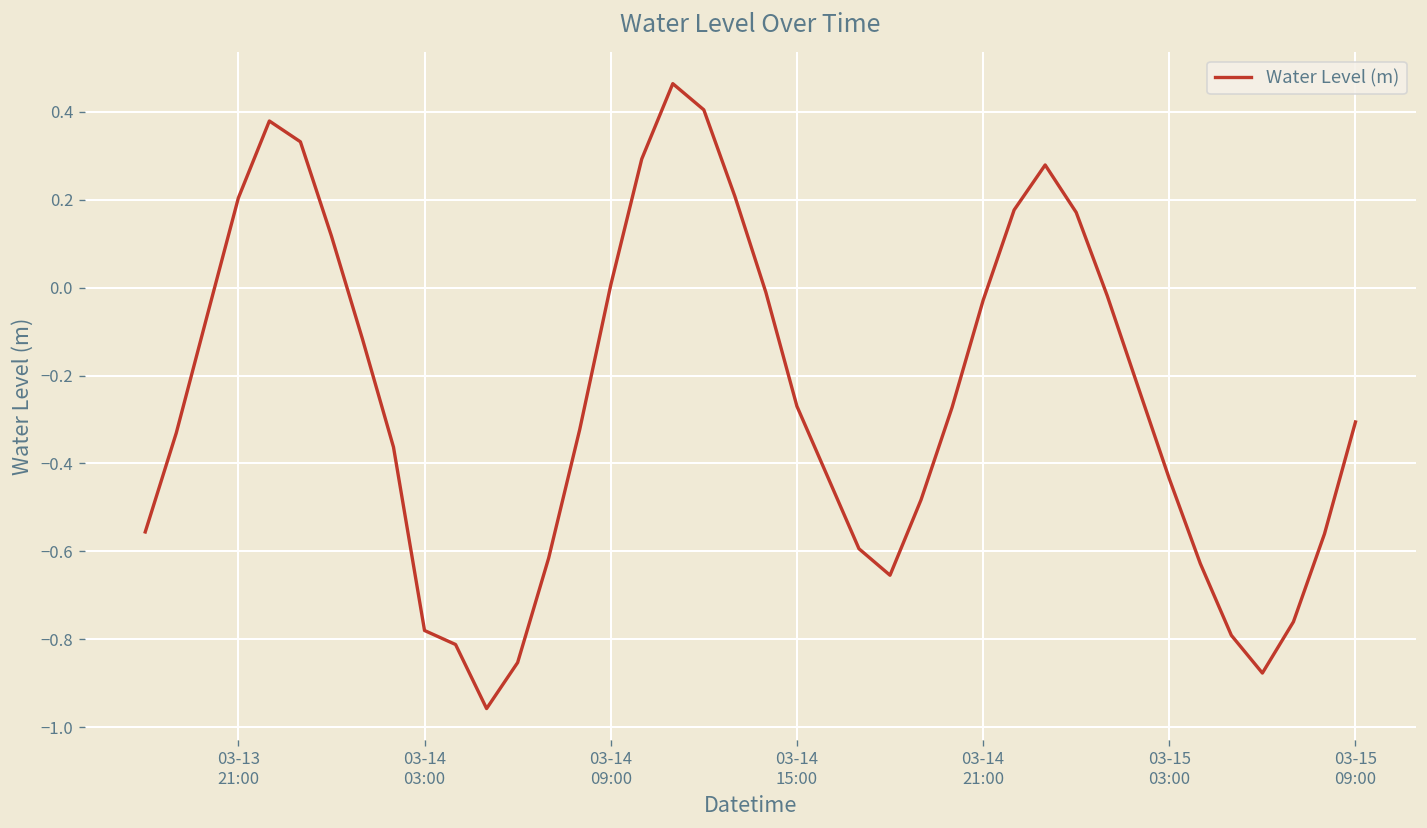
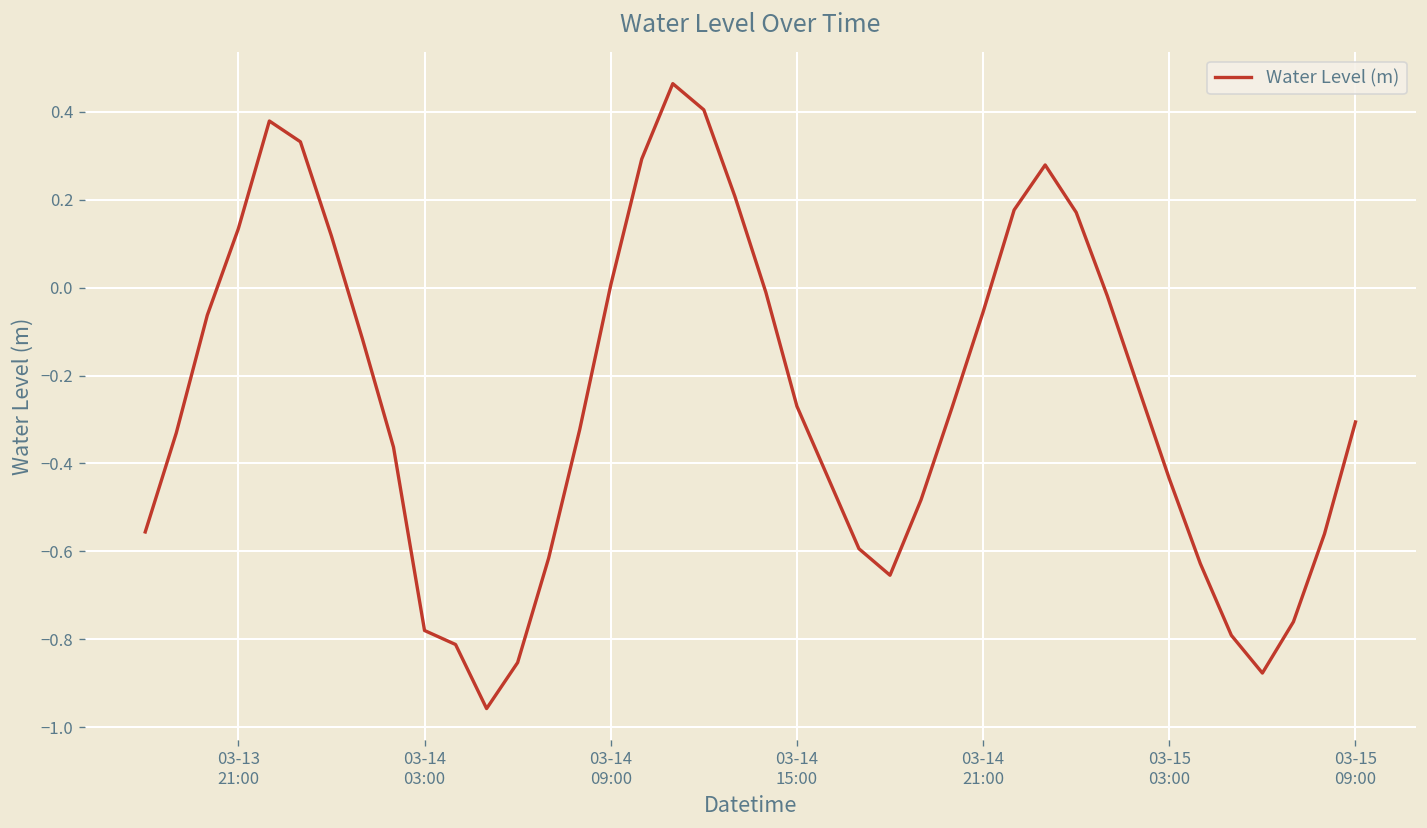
  {
-   "03-13 21:00": 0.20,
+   "03-13 21:00": 0.13,
    "03-14 03:00": -0.78,
    "03-14 09:00": 0.01,
    "03-14 15:00": -0.27,
-   "03-14 21:00": -0.03,
+   "03-14 21:00": -0.06,
    "03-15 03:00": -0.43,
    "03-15 09:00": -0.31
  }
